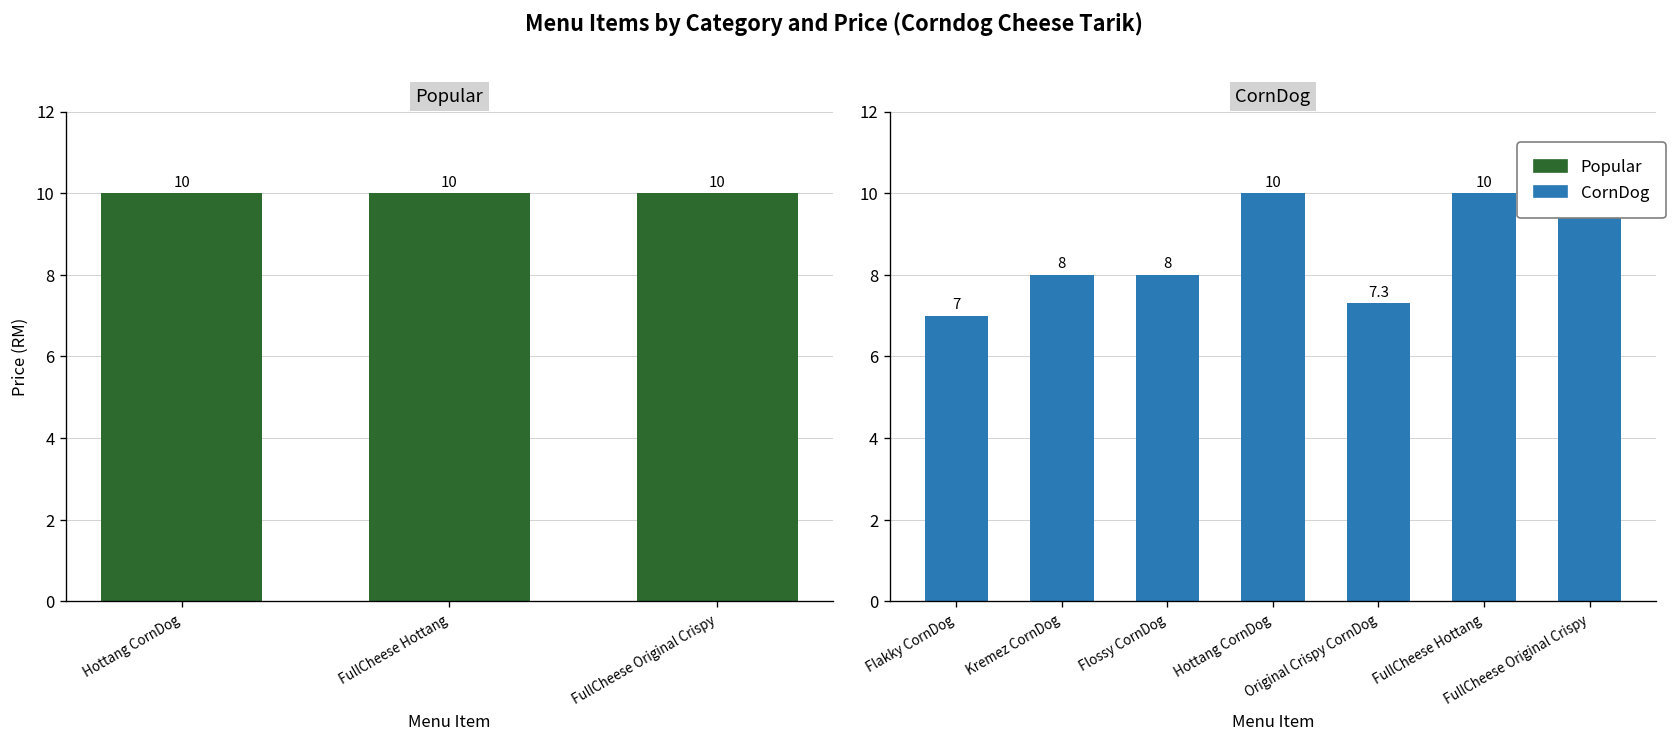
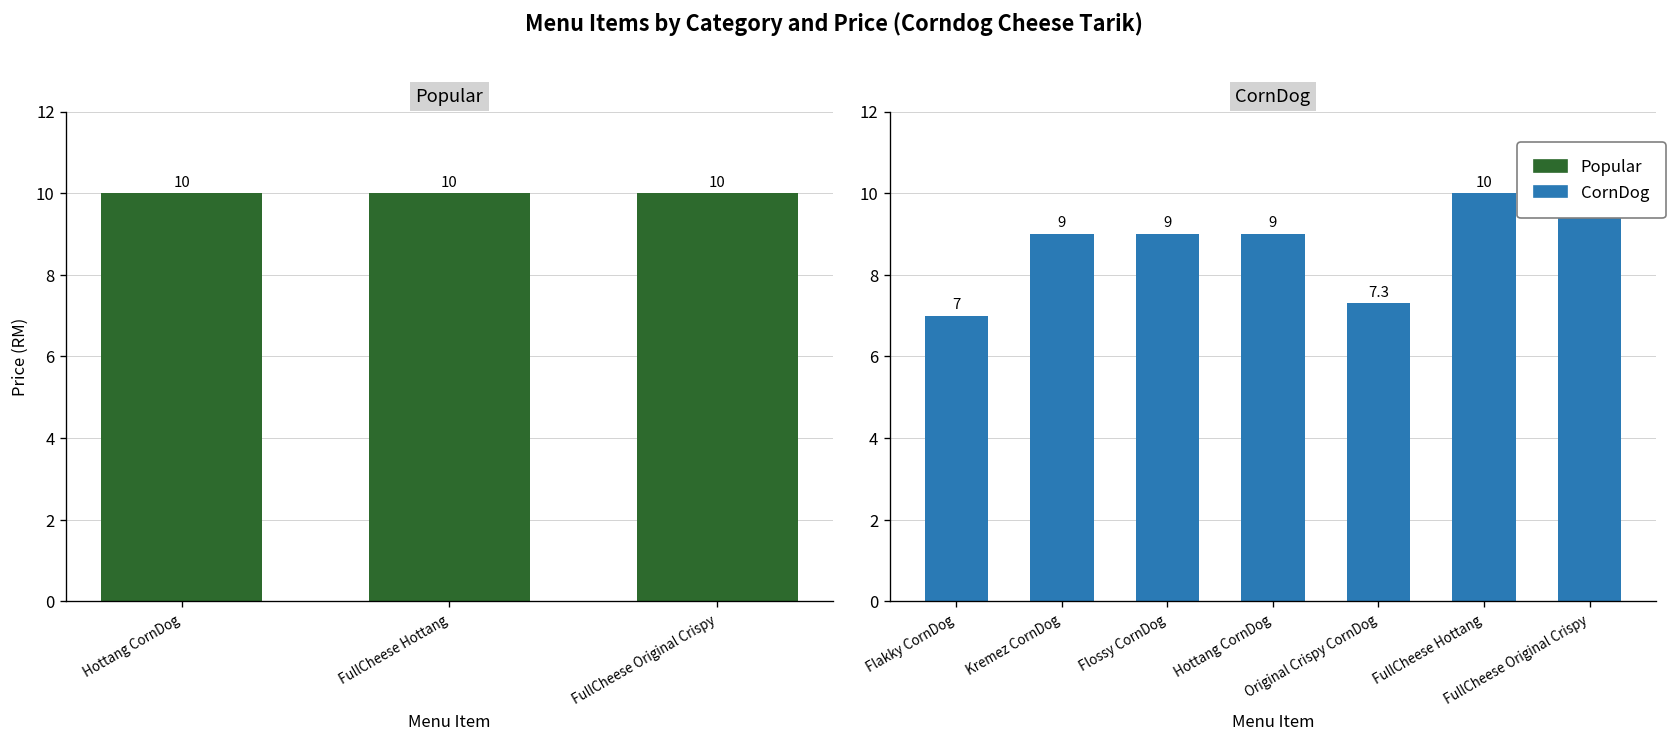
  {
    "Popular": {
      "Hottang CornDog": 10,
      "FullCheese Hottang": 10,
      "FullCheese Original Crispy": 10
    },
    "CornDog": {
      "Flakky CornDog": 7,
-     "Kremez CornDog": 8,
-     "Flossy CornDog": 8,
-     "Hottang CornDog": 10,
+     "Kremez CornDog": 9,
+     "Flossy CornDog": 9,
+     "Hottang CornDog": 9,
      "Original Crispy CornDog": 7.3,
      "FullCheese Hottang": 10
    }
  }
